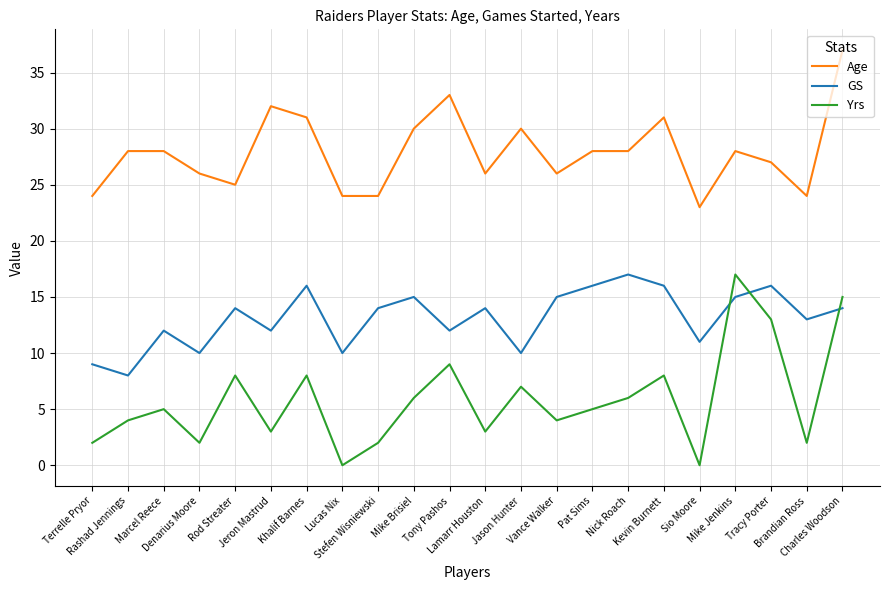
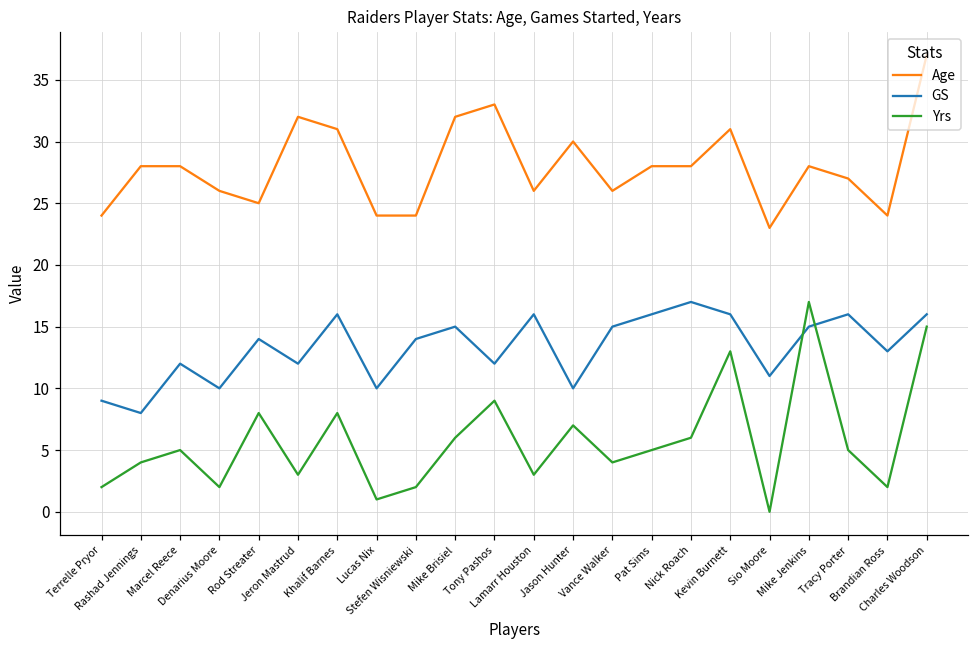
  {
    "Age": {
      "Terrelle Pryor": 24,
      "Rashad Jennings": 28,
      "Marcel Reece": 28,
      "Denarius Moore": 26,
      "Rod Streater": 25,
      "Jeron Mastrud": 32,
      "Khalif Barnes": 31,
      "Lucas Nix": 24,
      "Stefen Wisniewski": 24,
-     "Mike Brisiel": 30,
+     "Mike Brisiel": 32,
      "Tony Pashos": 33,
      "Lamarr Houston": 26,
      "Jason Hunter": 30,
      "Vance Walker": 26,
      "Pat Sims": 28,
      "Nick Roach": 28,
      "Kevin Burnett": 31,
      "Sio Moore": 23,
      "Mike Jenkins": 28,
      "Tracy Porter": 27,
      "Brandian Ross": 24
    },
    "GS": {
      "Terrelle Pryor": 9,
      "Rashad Jennings": 8,
      "Marcel Reece": 12,
      "Denarius Moore": 10,
      "Rod Streater": 14,
      "Jeron Mastrud": 12,
      "Khalif Barnes": 16,
      "Lucas Nix": 10,
      "Stefen Wisniewski": 14,
      "Mike Brisiel": 15,
      "Tony Pashos": 12,
-     "Lamarr Houston": 14,
+     "Lamarr Houston": 16,
      "Jason Hunter": 10,
      "Vance Walker": 15,
      "Pat Sims": 16,
      "Nick Roach": 17,
      "Kevin Burnett": 16,
      "Sio Moore": 11,
      "Mike Jenkins": 15,
      "Tracy Porter": 16,
      "Brandian Ross": 13,
-     "Charles Woodson": 14
+     "Charles Woodson": 16
    },
    "Yrs": {
      "Terrelle Pryor": 2,
      "Rashad Jennings": 4,
      "Marcel Reece": 5,
      "Denarius Moore": 2,
      "Rod Streater": 8,
      "Jeron Mastrud": 3,
      "Khalif Barnes": 8,
-     "Lucas Nix": 0,
+     "Lucas Nix": 1,
      "Stefen Wisniewski": 2,
      "Mike Brisiel": 6,
      "Tony Pashos": 9,
      "Lamarr Houston": 3,
      "Jason Hunter": 7,
      "Vance Walker": 4,
      "Pat Sims": 5,
      "Nick Roach": 6,
-     "Kevin Burnett": 8,
+     "Kevin Burnett": 13,
      "Sio Moore": 0,
      "Mike Jenkins": 17,
-     "Tracy Porter": 13,
+     "Tracy Porter": 5,
      "Brandian Ross": 2,
      "Charles Woodson": 15
    }
  }
